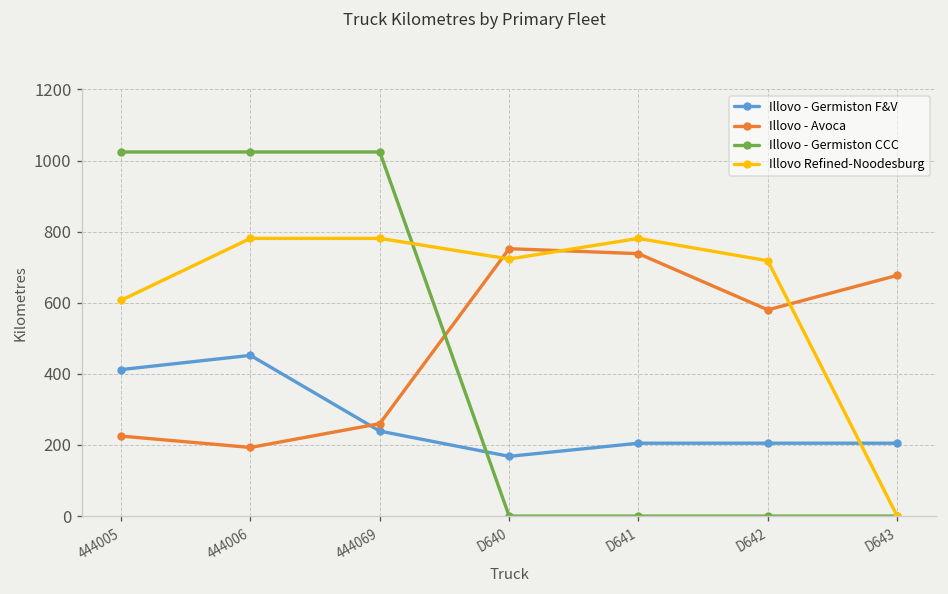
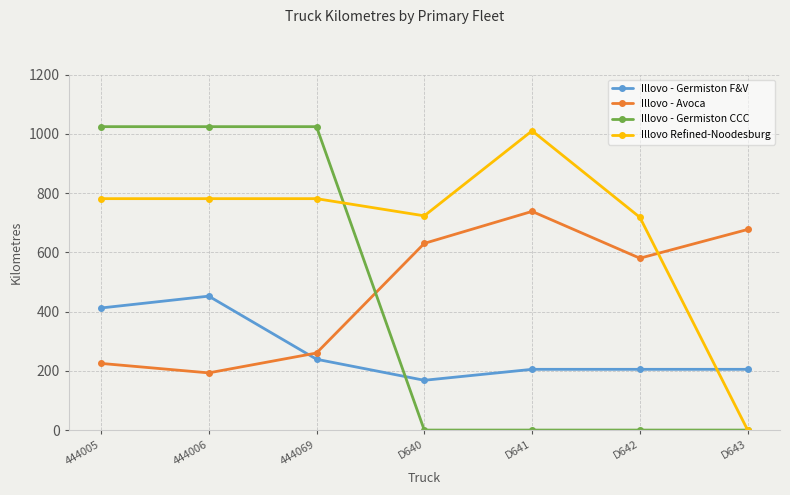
  {
    "Illovo - Germiston F&V": {
      "444005": 410,
      "444006": 450,
      "444069": 240,
      "D640": 170,
      "D641": 210,
      "D642": 210,
      "D643": 210
    },
    "Illovo - Avoca": {
      "444005": 230,
      "444006": 190,
      "444069": 260,
-     "D640": 750,
+     "D640": 630,
      "D641": 740,
      "D642": 580,
      "D643": 680
    },
    "Illovo - Germiston CCC": {
      "444005": 1020,
      "444006": 1020,
      "444069": 1020,
      "D640": 0,
      "D641": 0,
      "D642": 0
    },
    "Illovo Refined-Noodesburg": {
-     "444005": 610,
+     "444005": 780,
      "444006": 780,
      "444069": 780,
      "D640": 720,
-     "D641": 780,
+     "D641": 1010,
      "D642": 720
    }
  }
